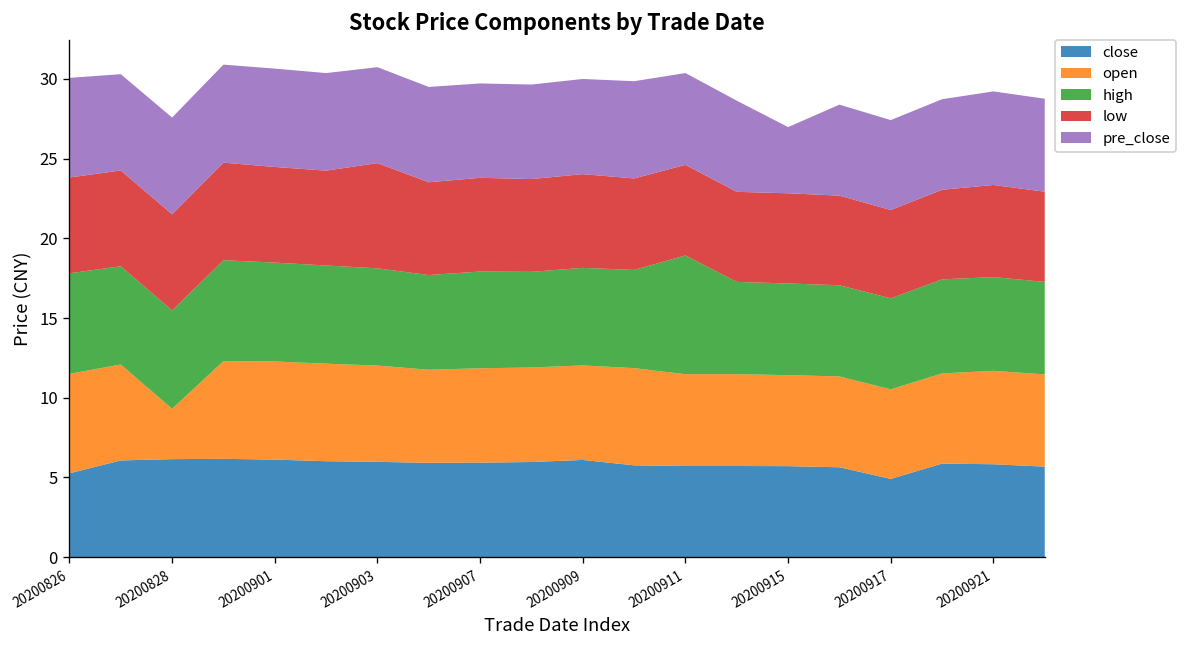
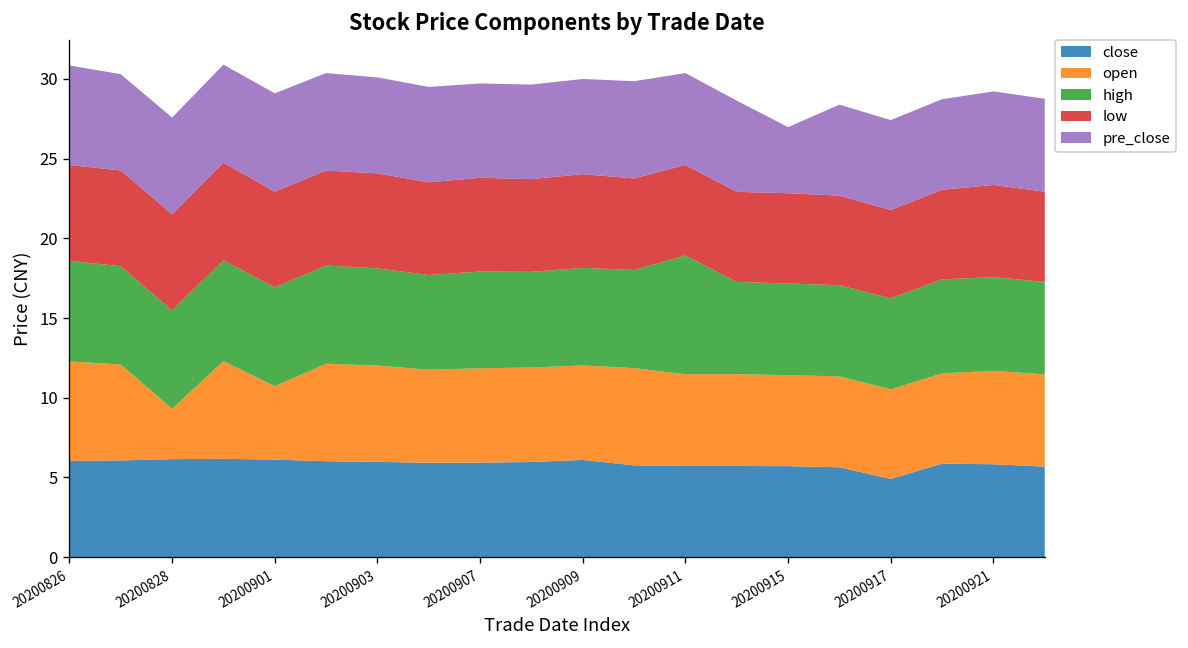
  {
    "close": {
-     "20200826": 5.3,
+     "20200826": 6.0,
      "20200828": 6.2,
      "20200901": 6.1,
      "20200903": 6.0,
      "20200907": 5.9,
      "20200909": 6.1,
      "20200911": 5.7,
      "20200915": 5.7,
      "20200917": 4.9,
      "20200921": 5.8
    },
    "open": {
      "20200826": 6.2,
      "20200828": 3.2,
-     "20200901": 6.2,
+     "20200901": 4.6,
      "20200903": 6.0,
      "20200907": 5.9,
      "20200909": 5.9,
      "20200911": 5.8,
      "20200915": 5.7,
      "20200917": 5.6,
      "20200921": 5.9
    },
    "high": {
      "20200826": 6.3,
      "20200828": 6.2,
      "20200901": 6.2,
      "20200903": 6.1,
      "20200907": 6.1,
      "20200909": 6.1,
      "20200911": 7.4,
      "20200915": 5.8,
      "20200917": 5.7,
      "20200921": 5.9
    },
    "low": {
      "20200826": 6.0,
      "20200828": 6.0,
      "20200901": 6.0,
-     "20200903": 6.6,
+     "20200903": 6.0,
      "20200907": 5.9,
      "20200909": 5.9,
      "20200911": 5.7,
      "20200915": 5.7,
      "20200917": 5.5,
      "20200921": 5.8
    },
    "pre_close": {
      "20200826": 6.3,
      "20200828": 6.1,
      "20200901": 6.2,
      "20200903": 6.0,
      "20200907": 5.9,
      "20200909": 6.0,
      "20200911": 5.8,
      "20200915": 4.2,
      "20200917": 5.6,
      "20200921": 5.9
    }
  }
